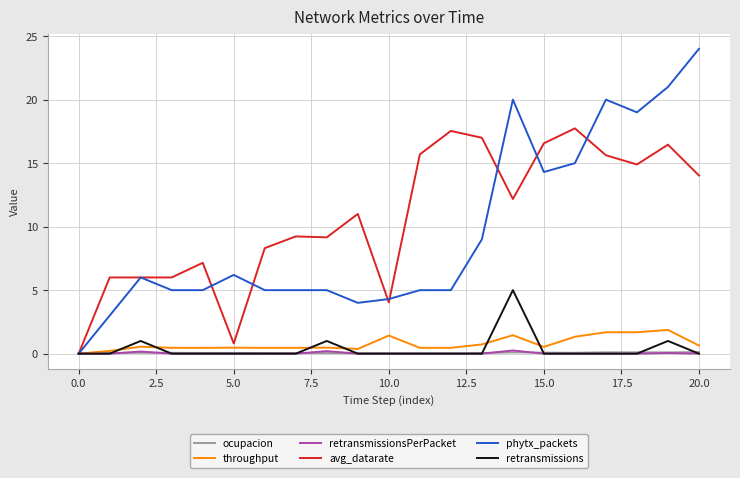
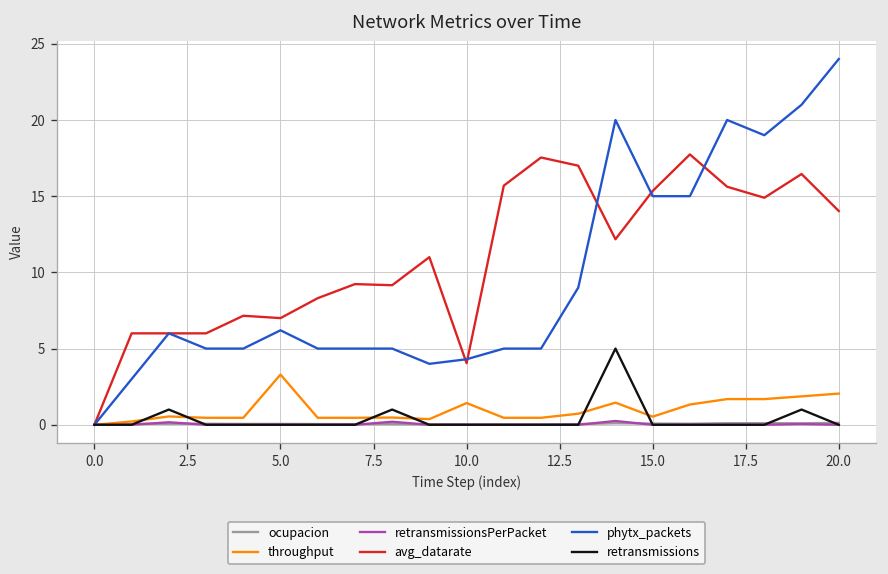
  {
    "throughput": {
-     "5.0": 0.5,
+     "5.0": 3.3,
      "10.0": 1.4,
      "15.0": 0.5,
-     "20.0": 0.6
+     "20.0": 2.0
    },
    "avg_datarate": {
-     "5.0": 0.8,
+     "5.0": 7.0,
      "10.0": 4.0,
-     "15.0": 16.6,
+     "15.0": 15.3,
      "20.0": 14.0
    },
    "phytx_packets": {
      "5.0": 6.2,
      "10.0": 4.3,
-     "15.0": 14.3,
+     "15.0": 15.0,
      "20.0": 24.0
    }
  }
